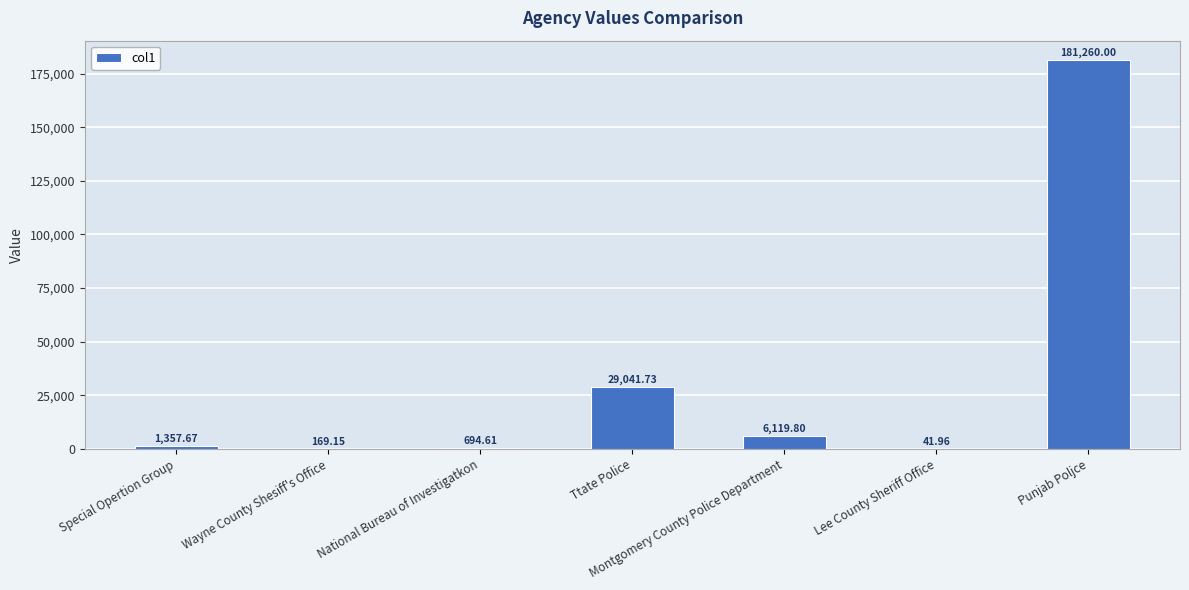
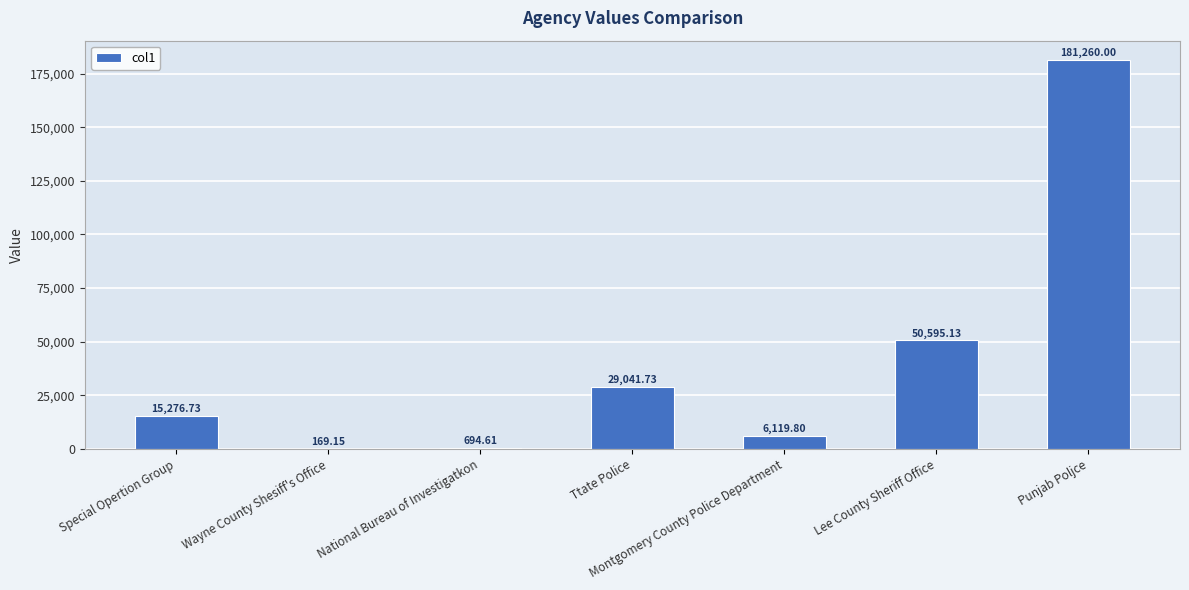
  {
-   "Special Opertion Group": "1,357.67",
+   "Special Opertion Group": "15,276.73",
    "Wayne County Shesiff's Office": "169.15",
    "National Bureau of Investigatkon": "694.61",
    "Ttate Police": "29,041.73",
    "Montgomery County Police Department": "6,119.80",
-   "Lee County Sheriff Office": "41.96",
+   "Lee County Sheriff Office": "50,595.13",
    "Punjab Poljce": "181,260.00"
  }
